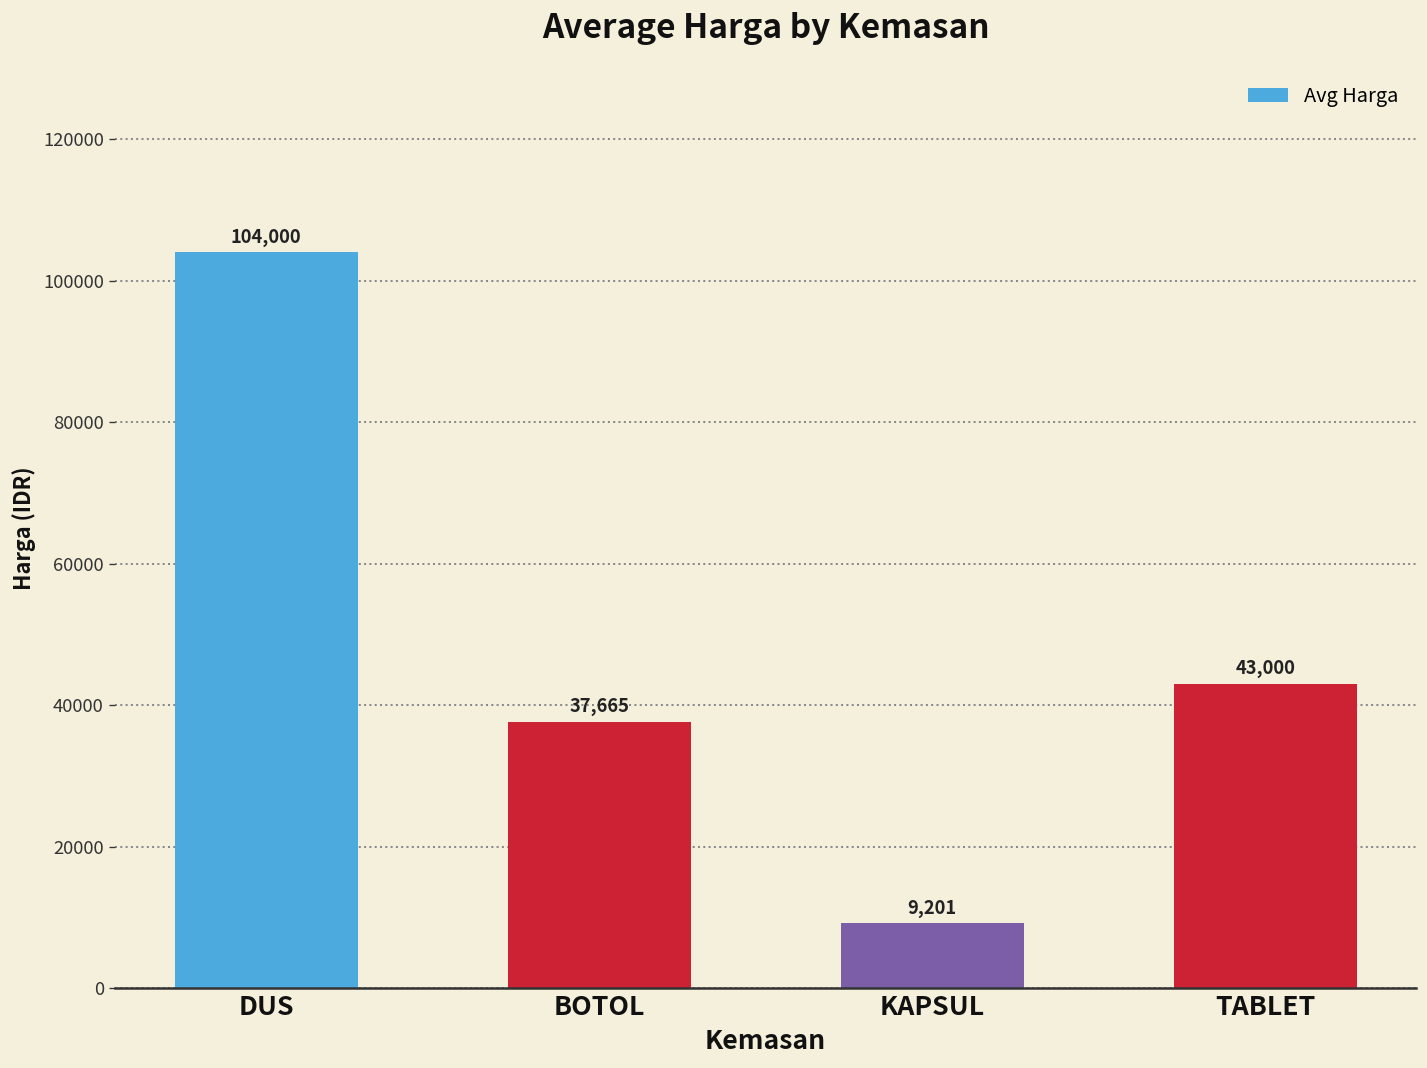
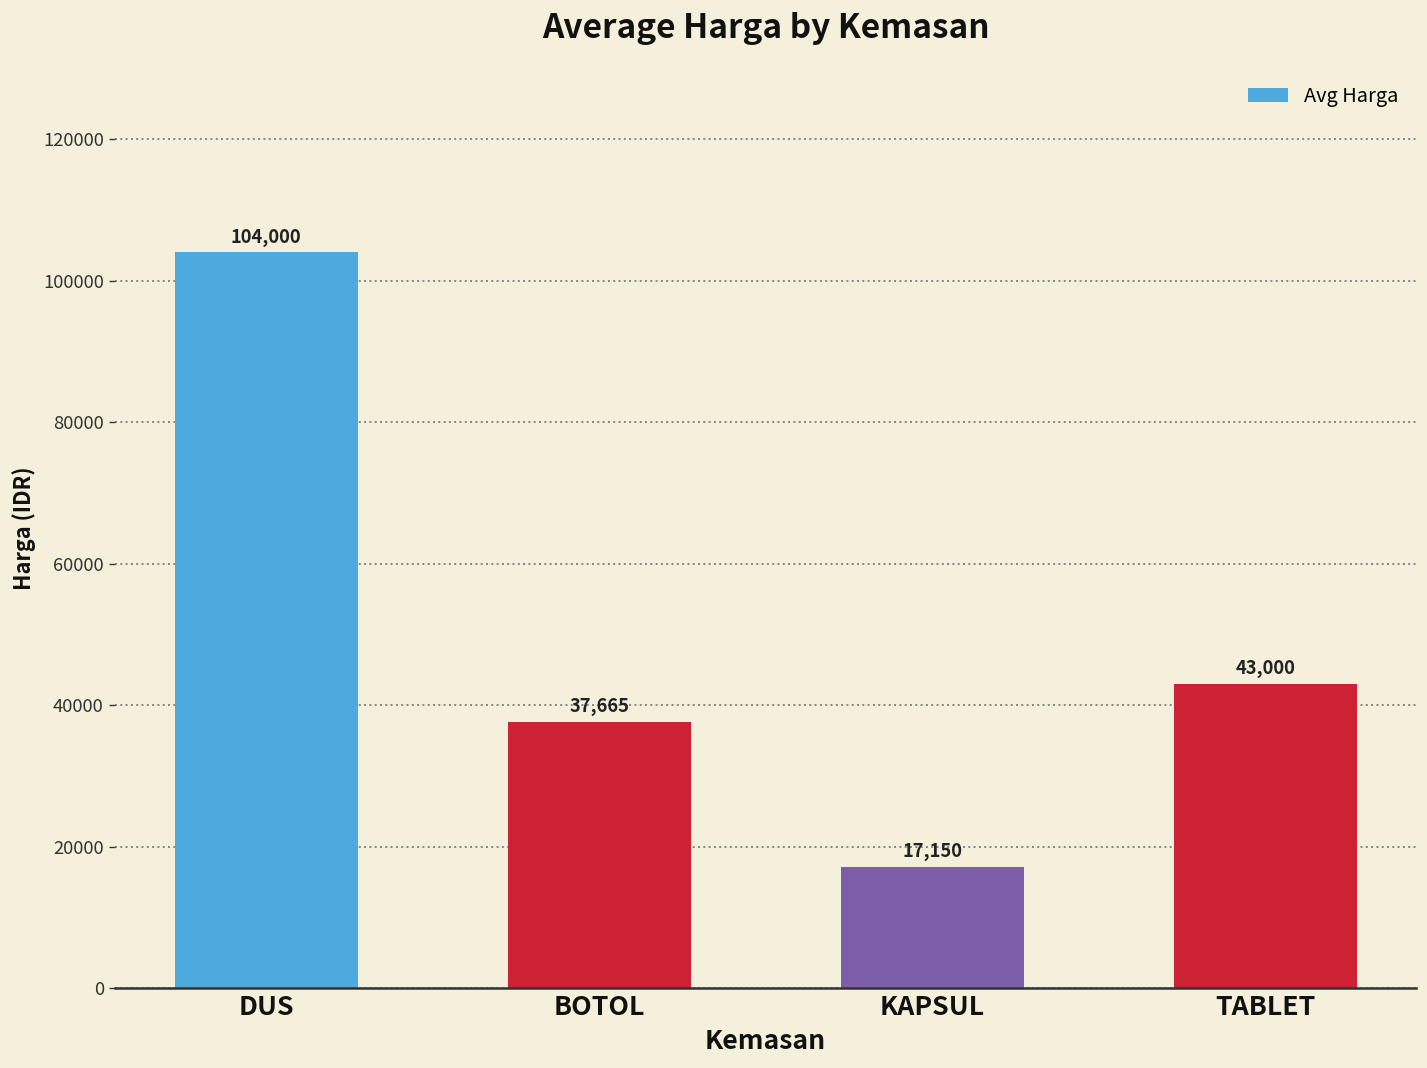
  {
    "DUS": "104,000",
    "BOTOL": "37,665",
-   "KAPSUL": "9,201",
+   "KAPSUL": "17,150",
    "TABLET": "43,000"
  }
